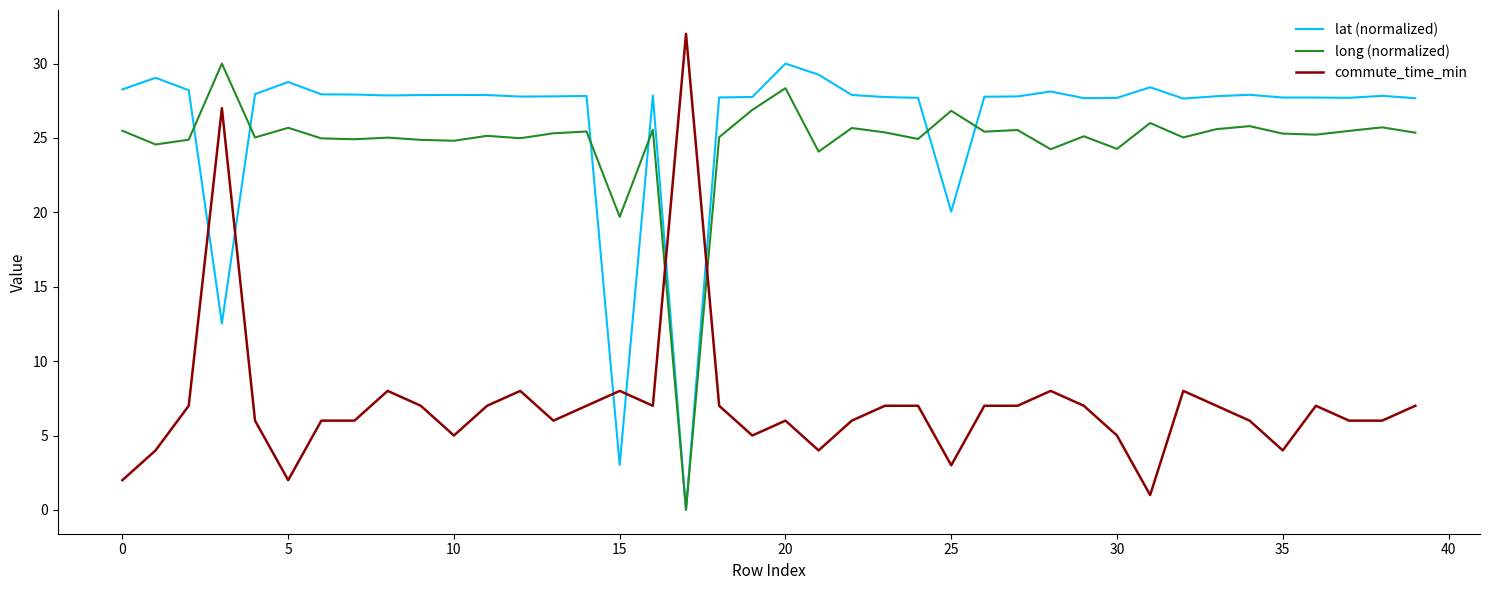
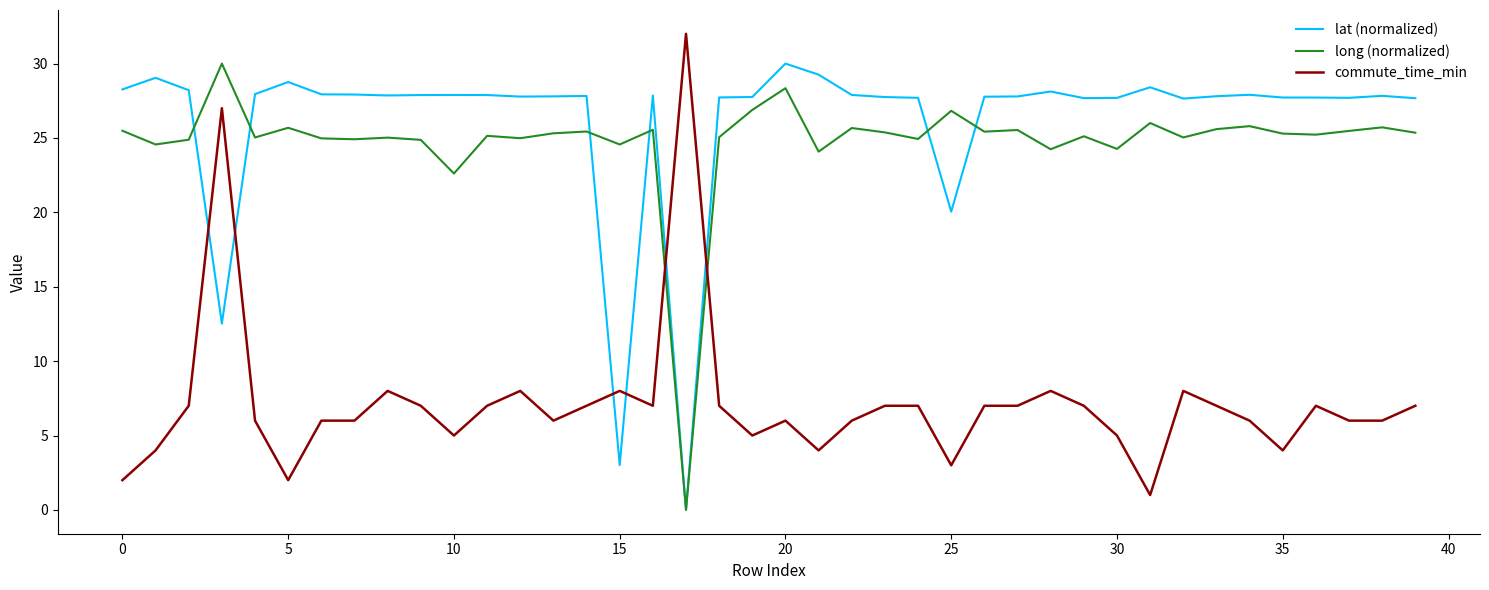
  {
    "lat (normalized)": {
      "0": 28.3,
      "5": 28.8,
      "10": 27.9,
      "15": 3.0,
      "20": 30.0,
      "25": 20.0,
      "30": 27.7,
      "35": 27.7
    },
    "long (normalized)": {
      "0": 25.5,
      "5": 25.7,
-     "10": 24.8,
-     "15": 19.7,
+     "10": 22.6,
+     "15": 24.6,
      "20": 28.3,
      "25": 26.8,
      "30": 24.3,
      "35": 25.3
    },
    "commute_time_min": {
      "0": 2.0,
      "5": 2.0,
      "10": 5.0,
      "15": 8.0,
      "20": 6.0,
      "25": 3.0,
      "30": 5.0,
      "35": 4.0
    }
  }
